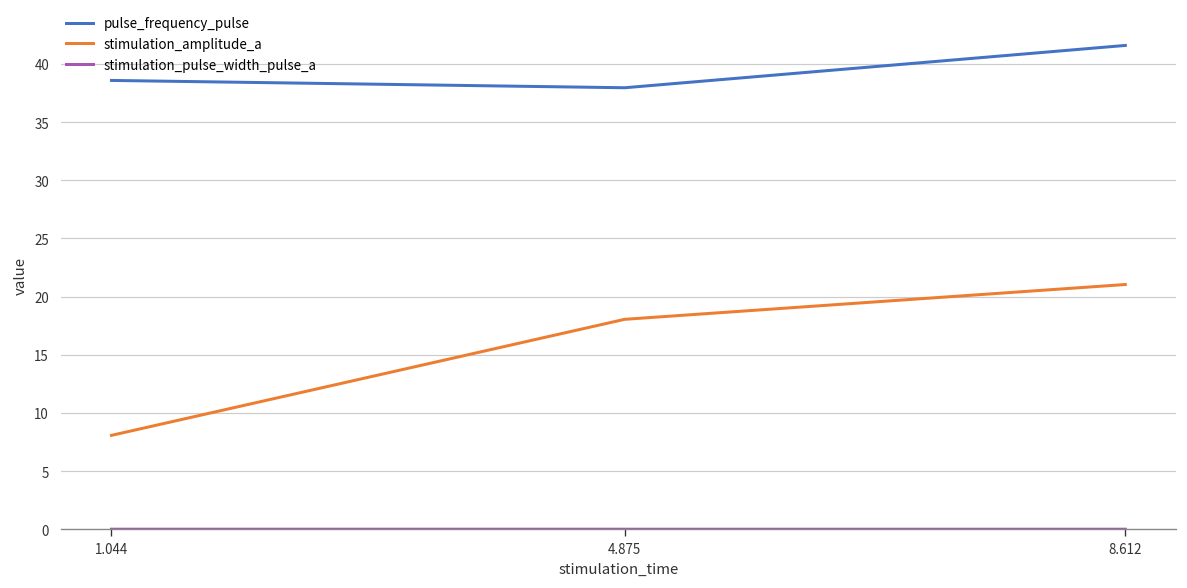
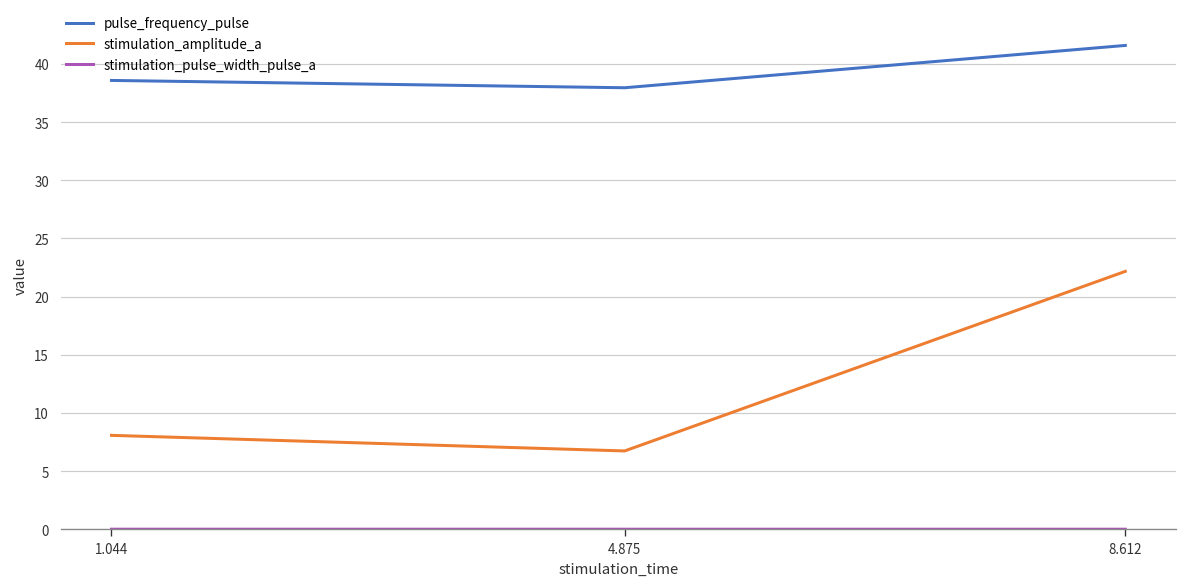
  {
    "pulse_frequency_pulse": {
      "1.044": 39,
      "4.875": 38,
      "8.612": 42
    },
    "stimulation_amplitude_a": {
      "1.044": 8,
-     "4.875": 18,
-     "8.612": 21
+     "4.875": 7,
+     "8.612": 22
    },
    "stimulation_pulse_width_pulse_a": {
      "1.044": 0,
      "4.875": 0,
      "8.612": 0
    }
  }
